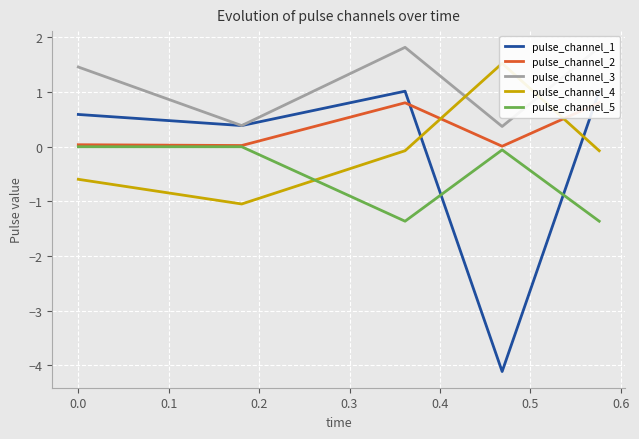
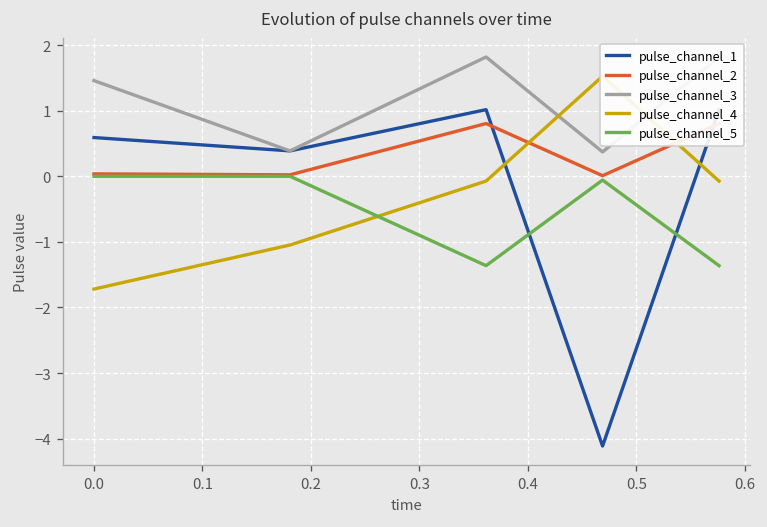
  {
    "pulse_channel_1": {
      "0.0": 0.6
    },
    "pulse_channel_3": {
      "0.0": 1.5
    },
    "pulse_channel_4": {
-     "0.0": -0.6
+     "0.0": -1.7
    }
  }
